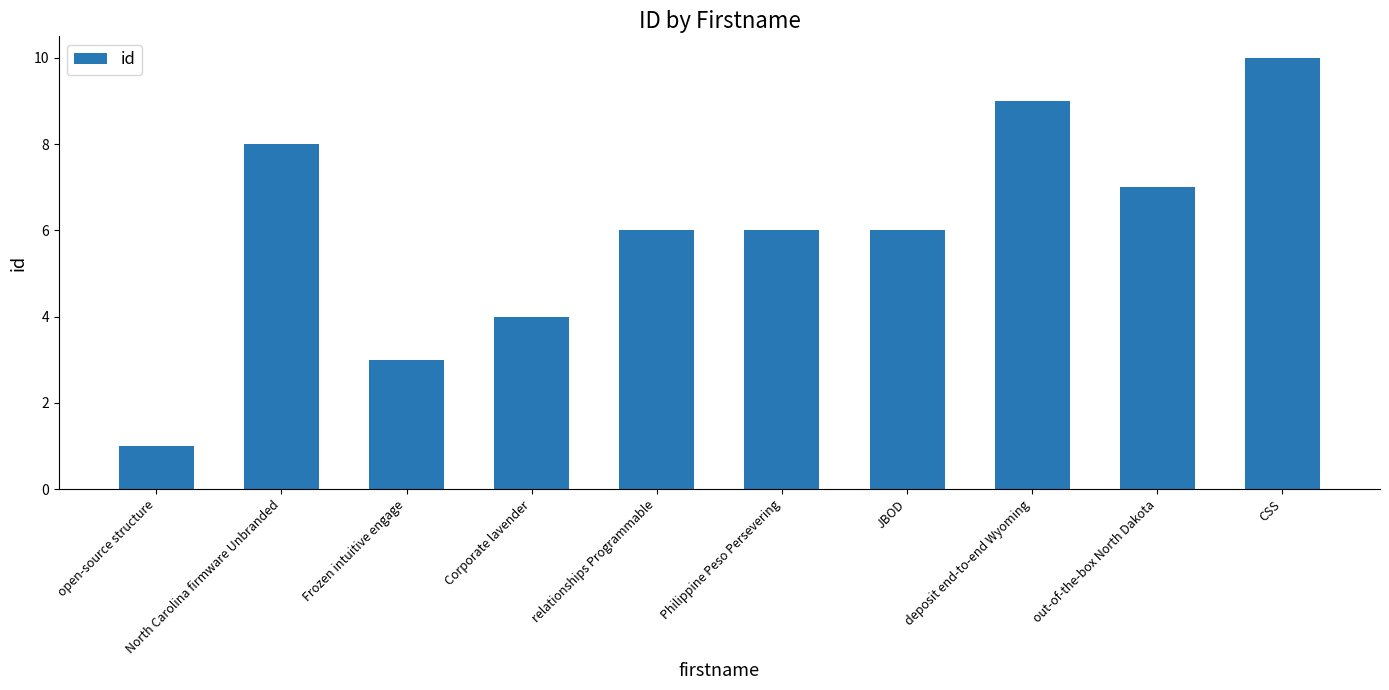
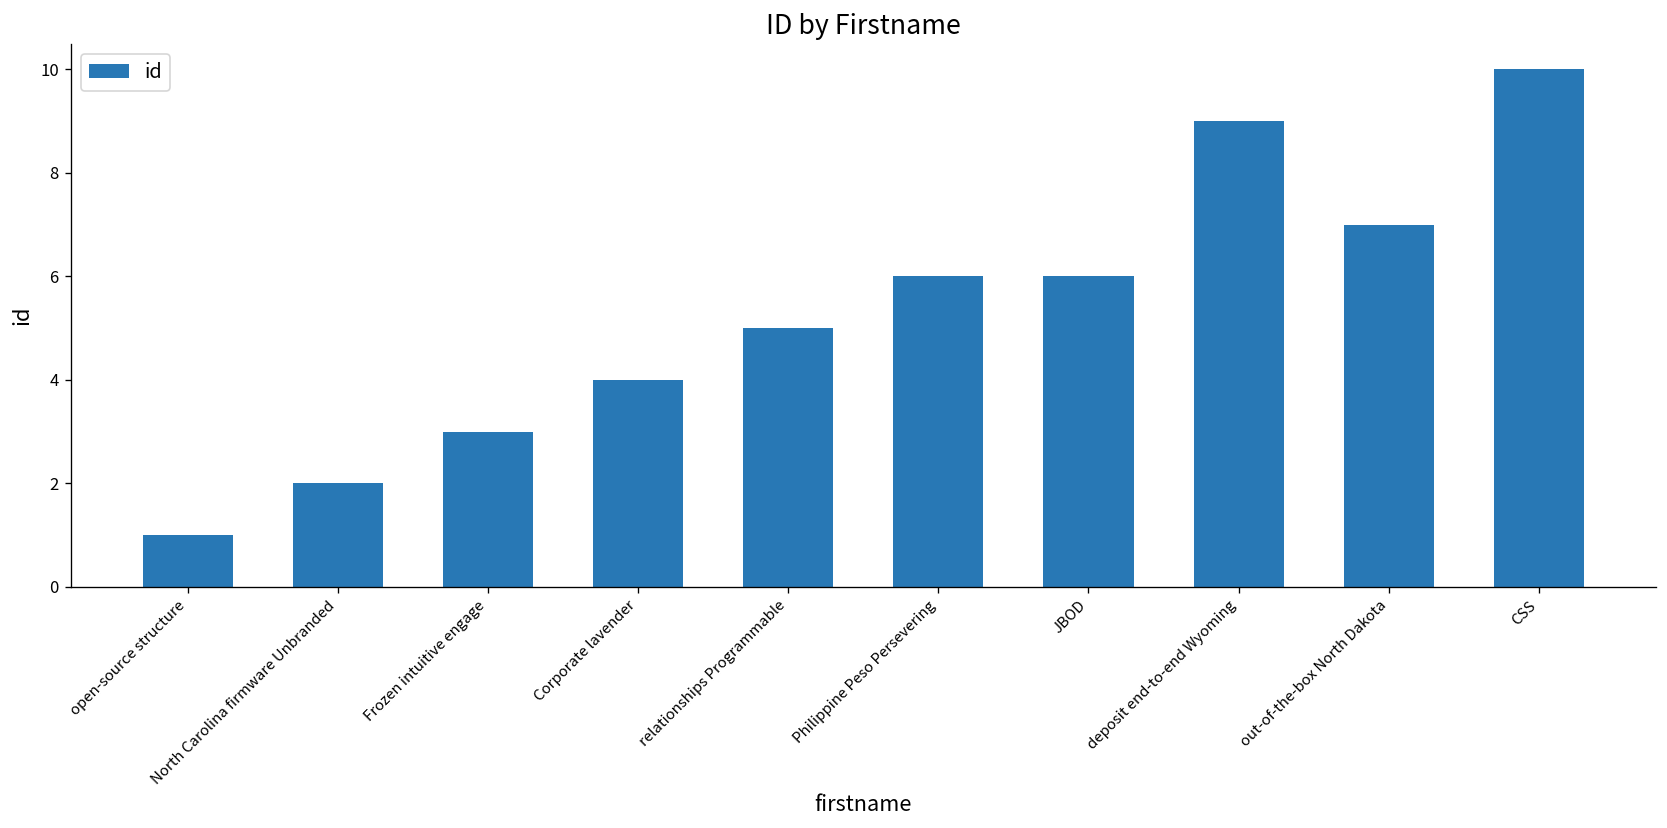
  {
    "open-source structure": 1,
-   "North Carolina firmware Unbranded": 8,
+   "North Carolina firmware Unbranded": 2,
    "Frozen intuitive engage": 3,
    "Corporate lavender": 4,
-   "relationships Programmable": 6,
+   "relationships Programmable": 5,
    "Philippine Peso Persevering": 6,
    "JBOD": 6,
    "deposit end-to-end Wyoming": 9,
    "out-of-the-box North Dakota": 7,
    "CSS": 10
  }
